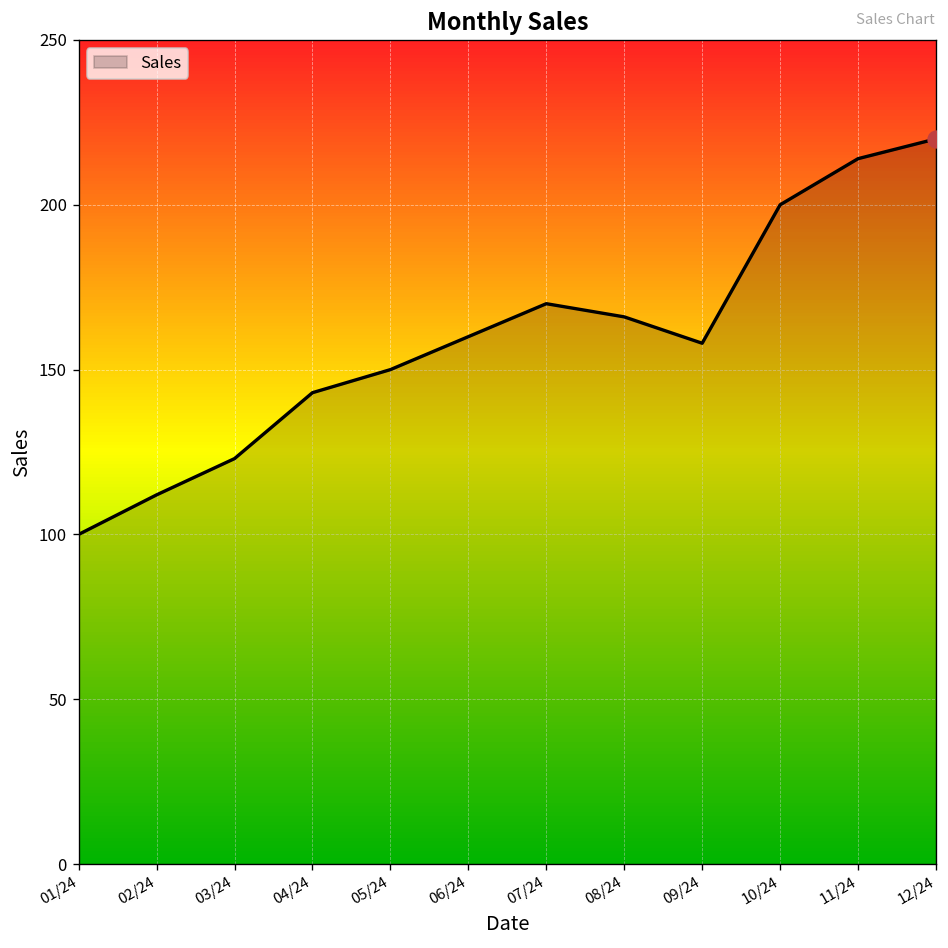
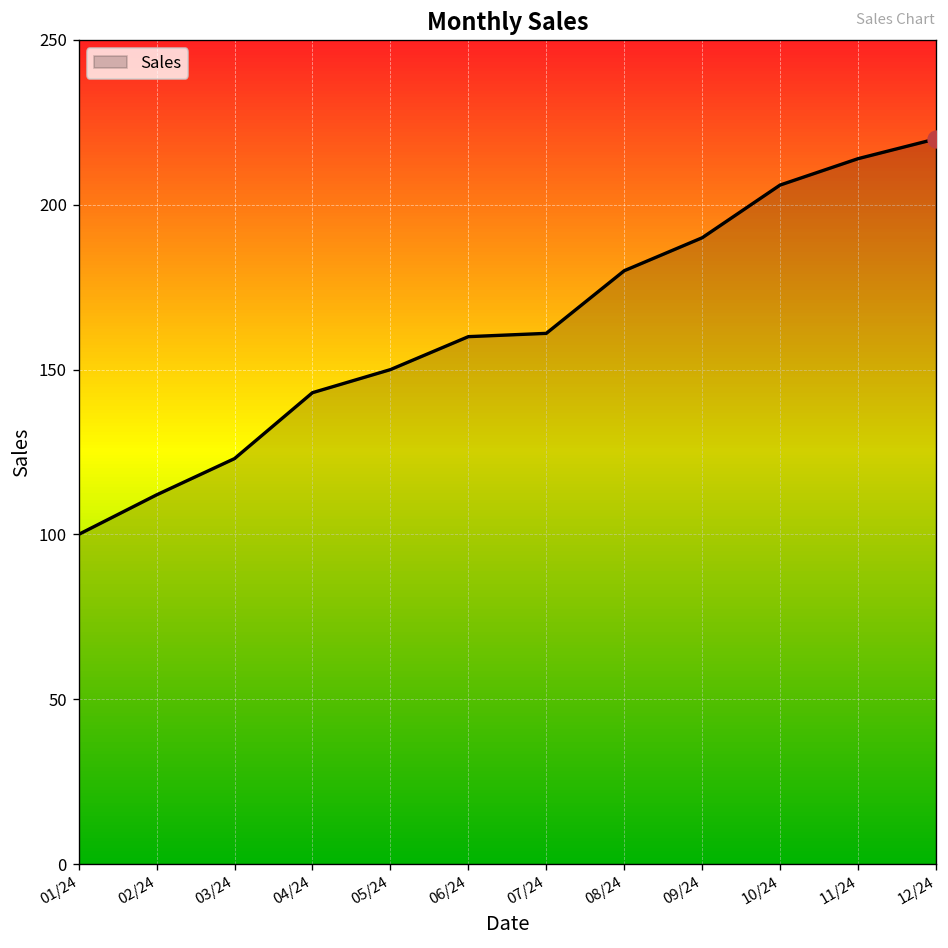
  {
    "Sales": {
      "01/24": 100,
      "02/24": 112,
      "03/24": 123,
      "04/24": 143,
      "05/24": 150,
      "06/24": 160,
-     "07/24": 170,
-     "08/24": 166,
-     "09/24": 158,
-     "10/24": 200,
+     "07/24": 161,
+     "08/24": 180,
+     "09/24": 190,
+     "10/24": 206,
      "11/24": 214
    }
  }
